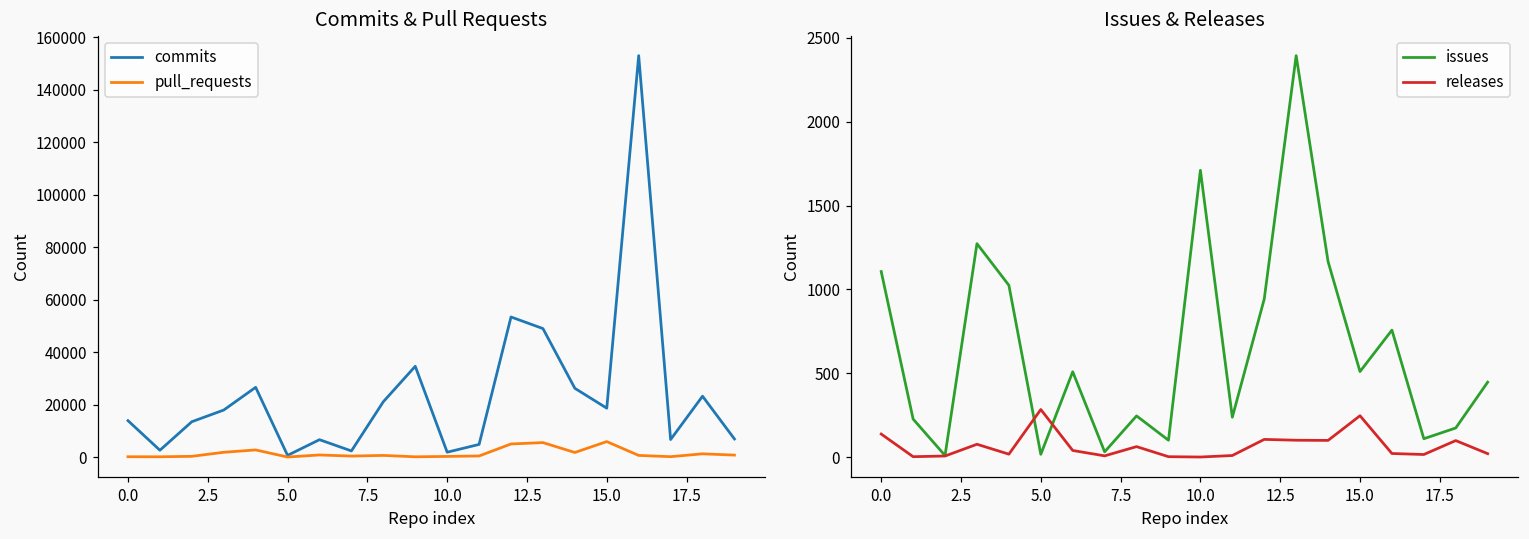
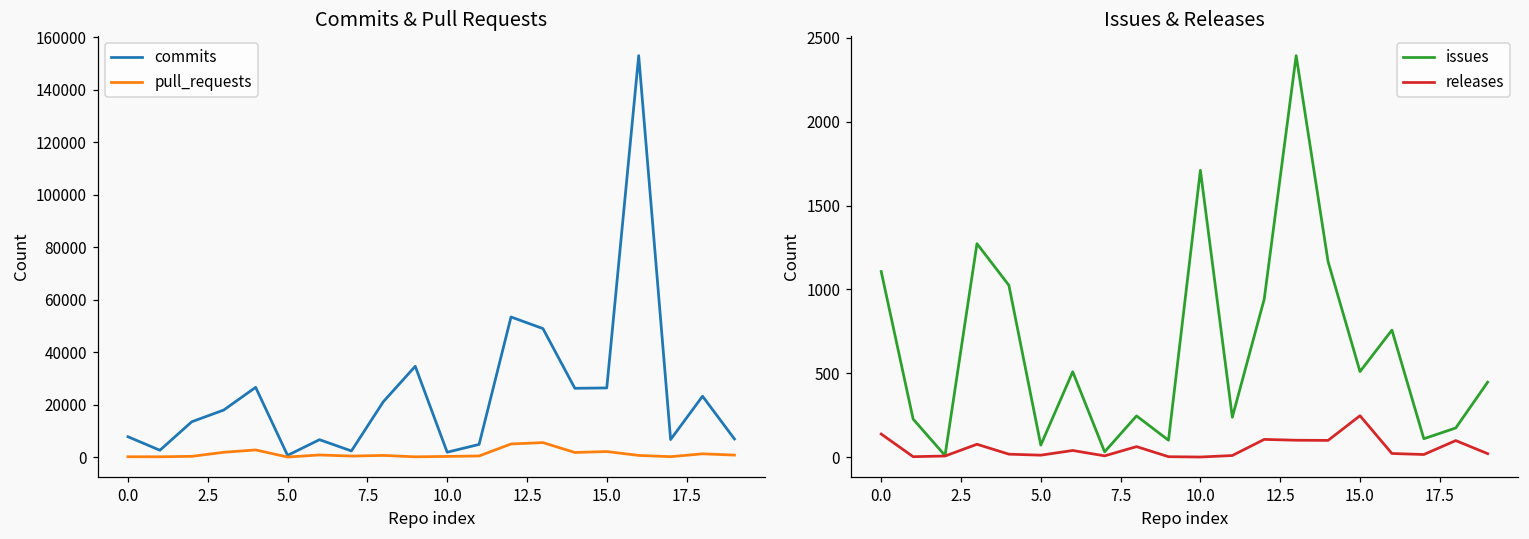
  {
    "Commits & Pull Requests": {
      "commits": {
-       "0.0": 14000,
+       "0.0": 8000,
        "10.0": 2000,
-       "15.0": 19000
+       "15.0": 26000
      },
      "pull_requests": {
        "0.0": 0,
        "10.0": 0,
-       "15.0": 6000
+       "15.0": 2000
      }
    },
    "Issues & Releases": {
      "issues": {
        "0.0": 1110,
-       "5.0": 20,
+       "5.0": 70,
        "10.0": 1710,
        "15.0": 510
      },
      "releases": {
        "0.0": 140,
-       "5.0": 290,
+       "5.0": 10,
        "10.0": 0,
        "15.0": 250
      }
    }
  }
